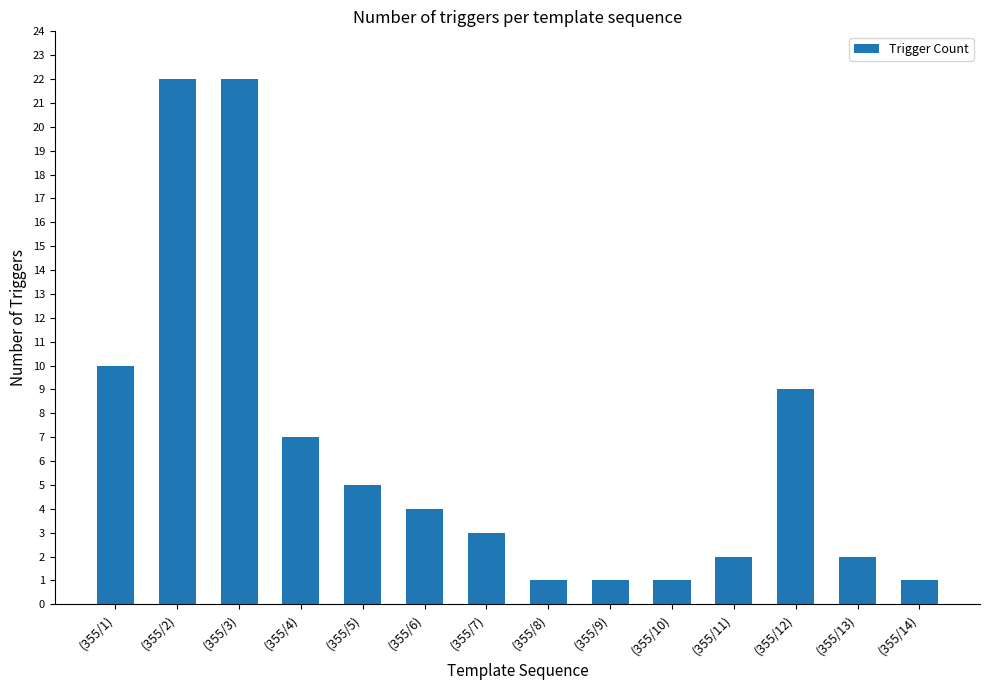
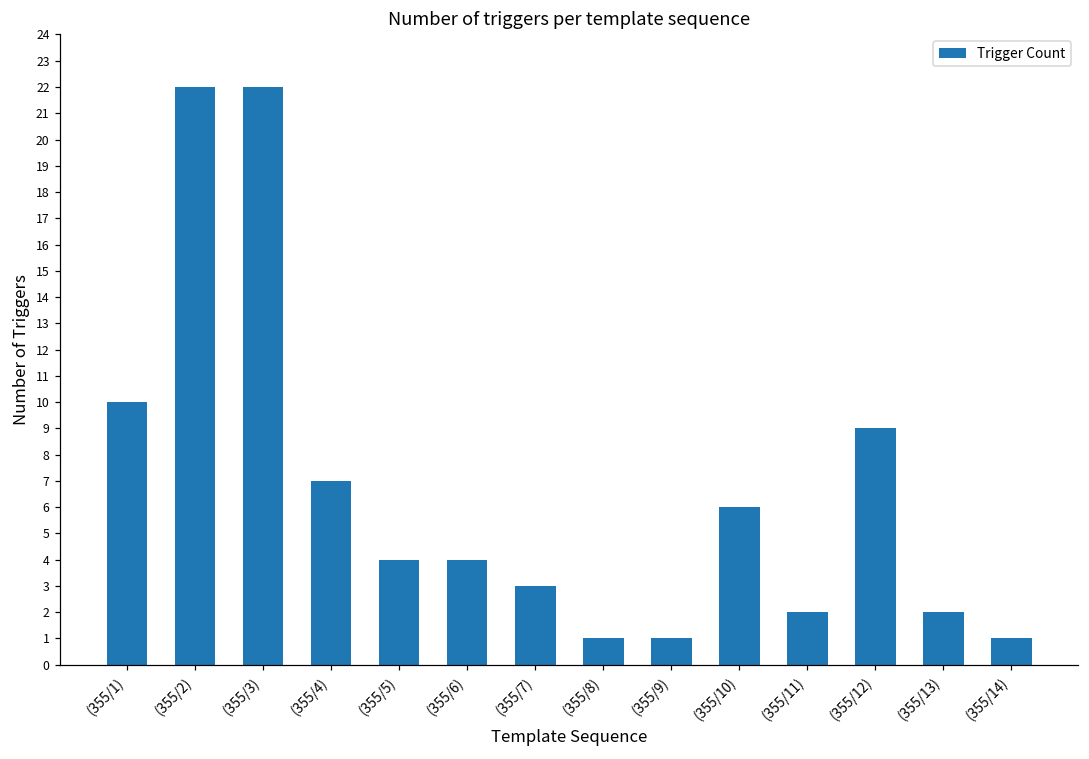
  {
    "(355/1)": 10,
    "(355/2)": 22,
    "(355/3)": 22,
    "(355/4)": 7,
-   "(355/5)": 5,
+   "(355/5)": 4,
    "(355/6)": 4,
    "(355/7)": 3,
    "(355/8)": 1,
    "(355/9)": 1,
-   "(355/10)": 1,
+   "(355/10)": 6,
    "(355/11)": 2,
    "(355/12)": 9,
    "(355/13)": 2,
    "(355/14)": 1
  }
